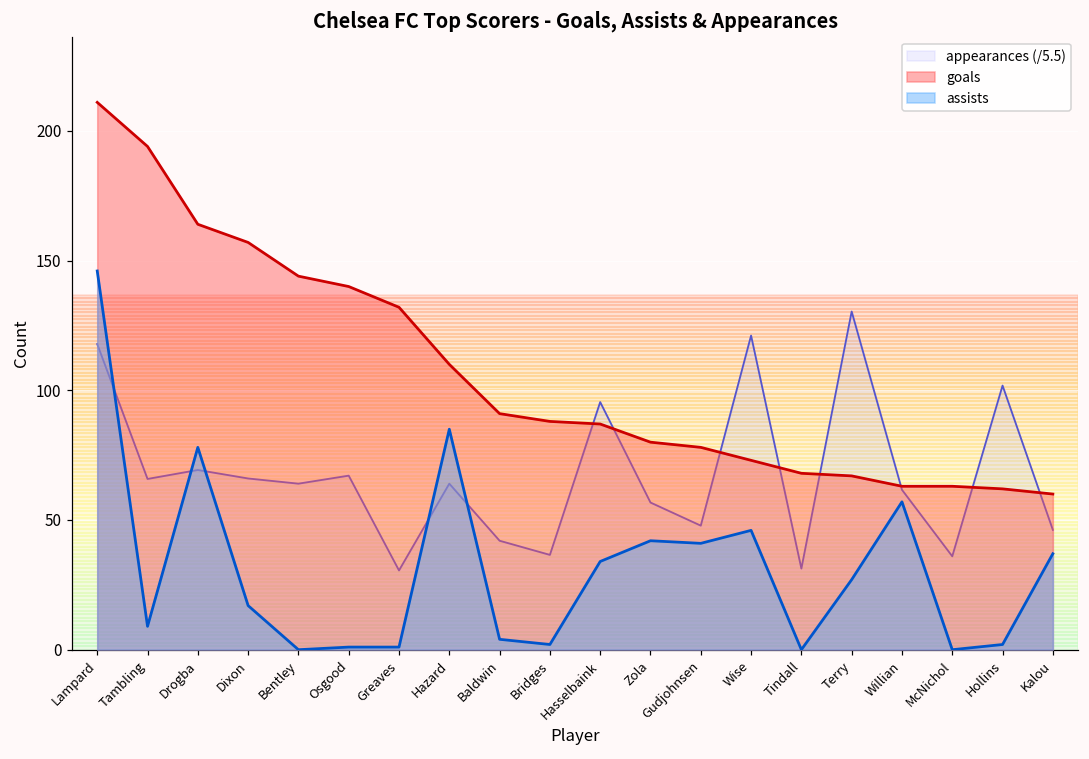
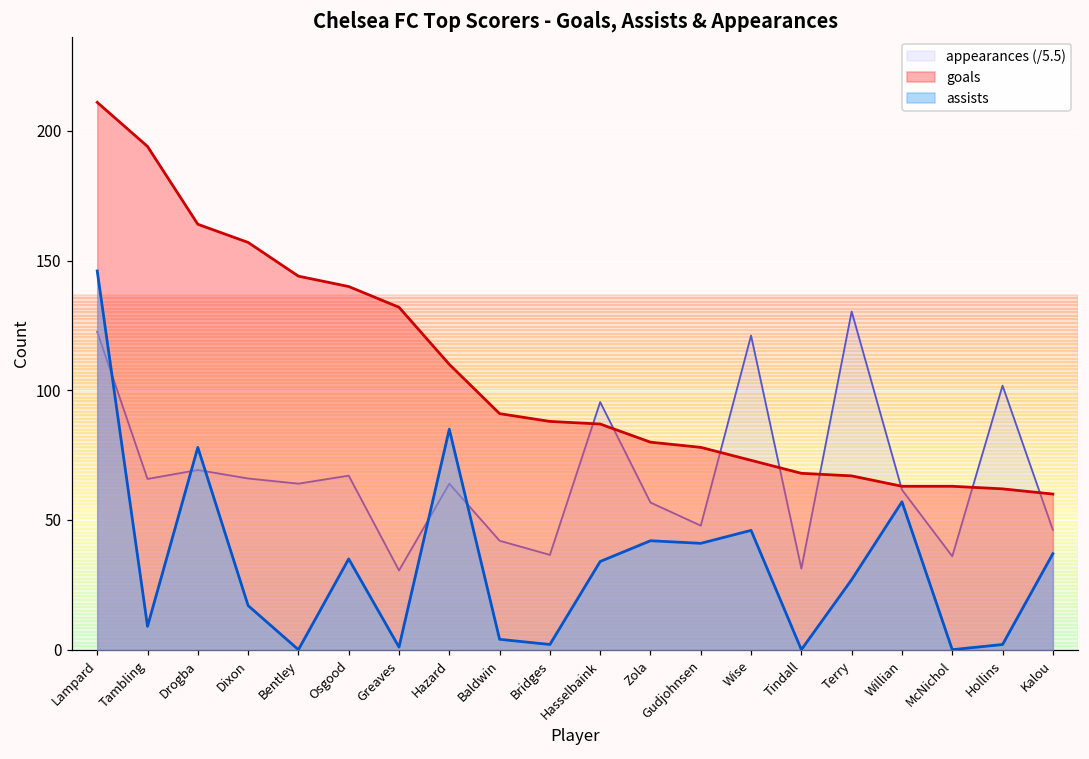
  {
    "appearances (/5.5)": {
-     "Lampard": 118,
+     "Lampard": 123,
      "Tambling": 66,
      "Drogba": 69,
      "Dixon": 66,
      "Bentley": 64,
      "Osgood": 67,
      "Greaves": 31,
      "Hazard": 64,
      "Baldwin": 42,
      "Bridges": 37,
      "Hasselbaink": 95,
      "Zola": 57,
      "Gudjohnsen": 48,
      "Wise": 121,
      "Tindall": 31,
      "Terry": 130,
      "Willian": 62,
      "McNichol": 36,
      "Hollins": 102,
      "Kalou": 46
    },
    "goals": {
      "Lampard": 211,
      "Tambling": 194,
      "Drogba": 164,
      "Dixon": 157,
      "Bentley": 144,
      "Osgood": 140,
      "Greaves": 132,
      "Hazard": 110,
      "Baldwin": 91,
      "Bridges": 88,
      "Hasselbaink": 87,
      "Zola": 80,
      "Gudjohnsen": 78,
      "Wise": 73,
      "Tindall": 68,
      "Terry": 67,
      "Willian": 63,
      "McNichol": 63,
      "Hollins": 62,
      "Kalou": 60
    },
    "assists": {
      "Lampard": 146,
      "Tambling": 9,
      "Drogba": 78,
      "Dixon": 17,
      "Bentley": 0,
-     "Osgood": 1,
+     "Osgood": 35,
      "Greaves": 1,
      "Hazard": 85,
      "Baldwin": 4,
      "Bridges": 2,
      "Hasselbaink": 34,
      "Zola": 42,
      "Gudjohnsen": 41,
      "Wise": 46,
      "Tindall": 0,
      "Terry": 27,
      "Willian": 57,
      "McNichol": 0,
      "Hollins": 2,
      "Kalou": 37
    }
  }
